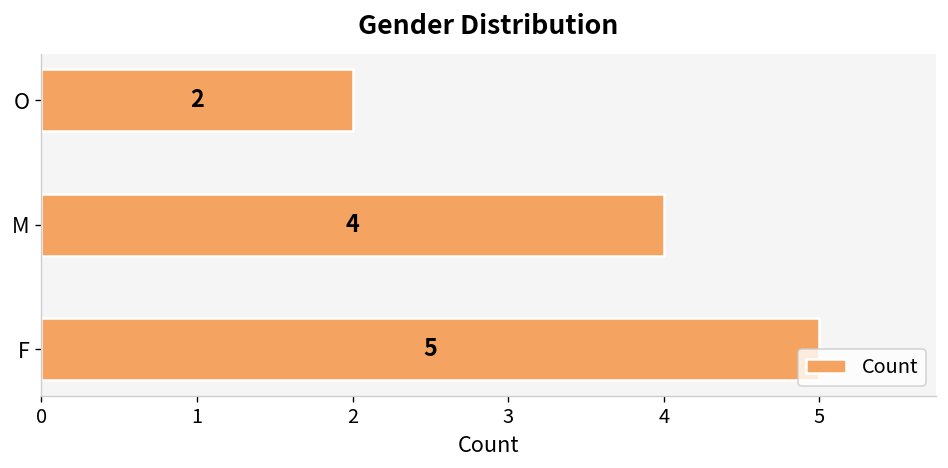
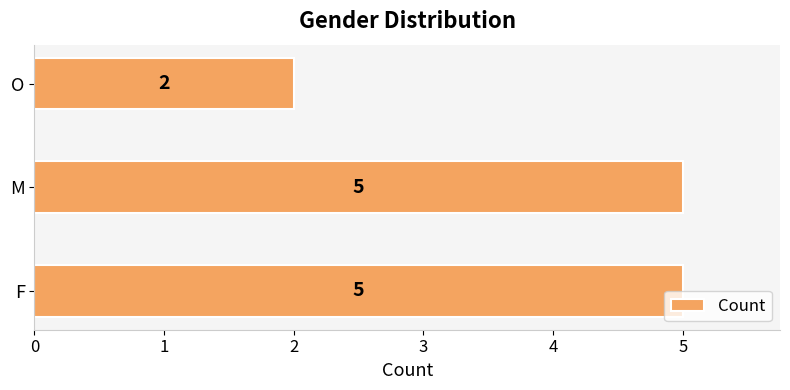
  {
    "O": 2,
-   "M": 4,
+   "M": 5,
    "F": 5
  }
